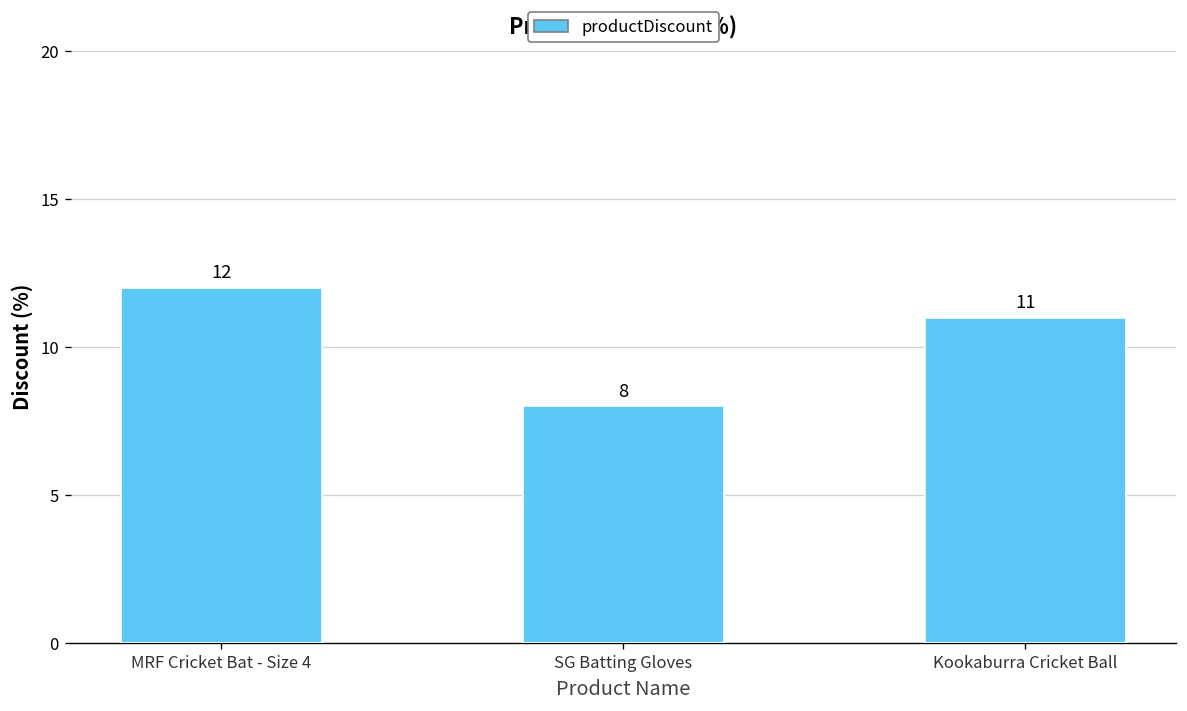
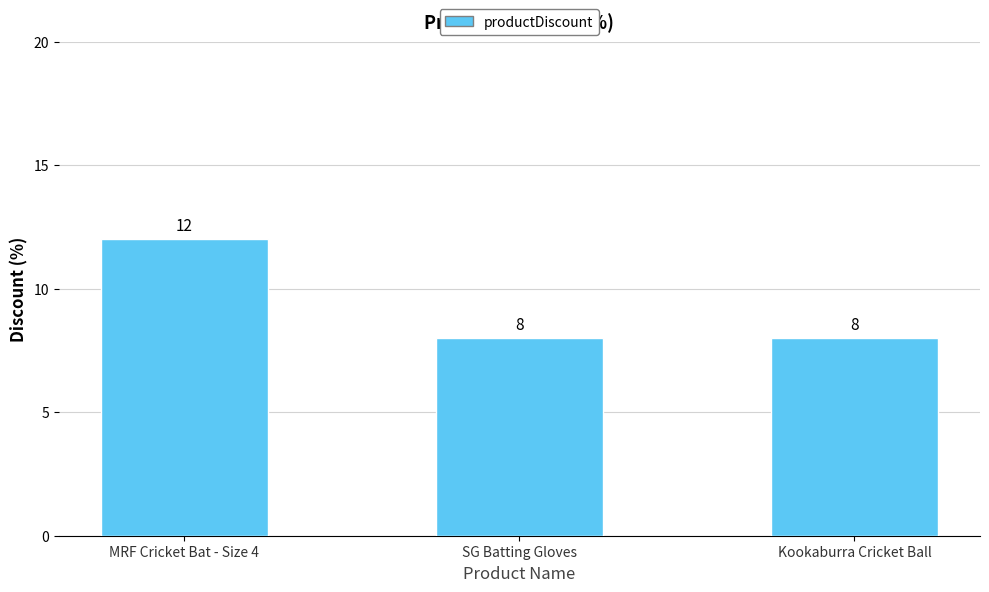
  {
    "MRF Cricket Bat - Size 4": 12,
    "SG Batting Gloves": 8,
-   "Kookaburra Cricket Ball": 11
+   "Kookaburra Cricket Ball": 8
  }
